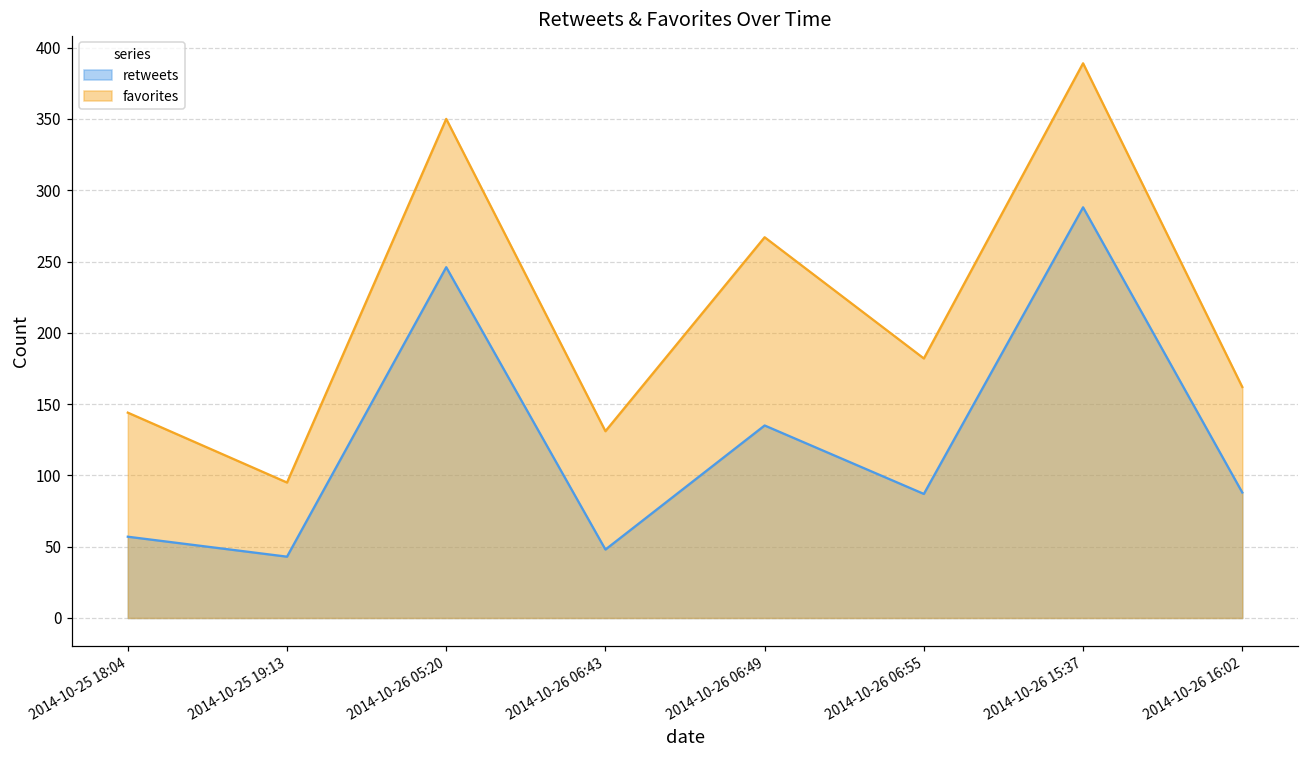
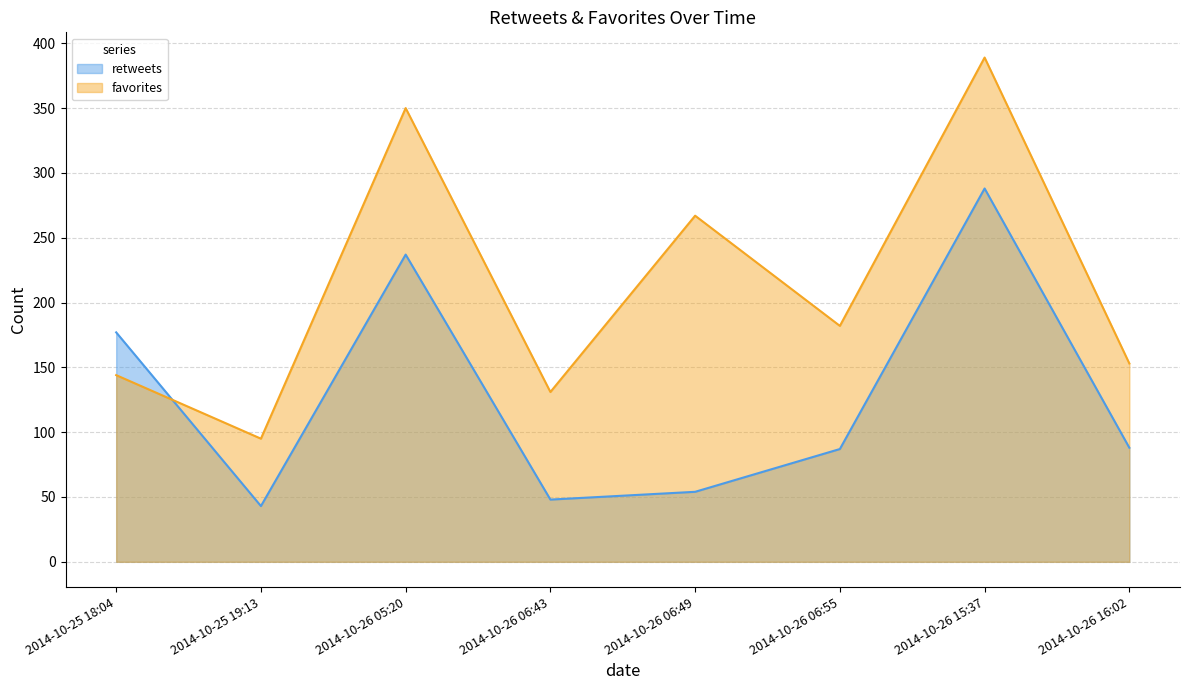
  {
    "retweets": {
-     "2014-10-25 18:04": 57,
+     "2014-10-25 18:04": 177,
      "2014-10-25 19:13": 43,
-     "2014-10-26 05:20": 246,
+     "2014-10-26 05:20": 237,
      "2014-10-26 06:43": 48,
-     "2014-10-26 06:49": 135,
+     "2014-10-26 06:49": 54,
      "2014-10-26 06:55": 87,
      "2014-10-26 15:37": 288,
      "2014-10-26 16:02": 88
    },
    "favorites": {
      "2014-10-25 18:04": 144,
      "2014-10-25 19:13": 95,
      "2014-10-26 05:20": 350,
      "2014-10-26 06:43": 131,
      "2014-10-26 06:49": 267,
      "2014-10-26 06:55": 182,
      "2014-10-26 15:37": 389,
-     "2014-10-26 16:02": 162
+     "2014-10-26 16:02": 153
    }
  }
